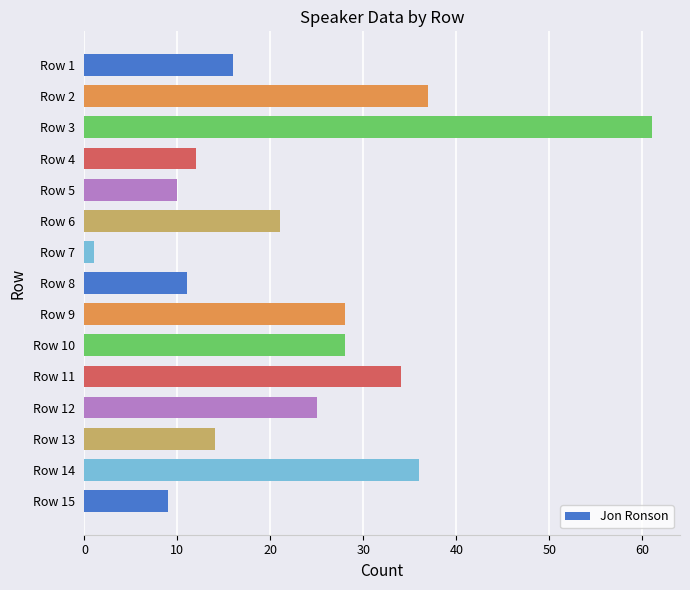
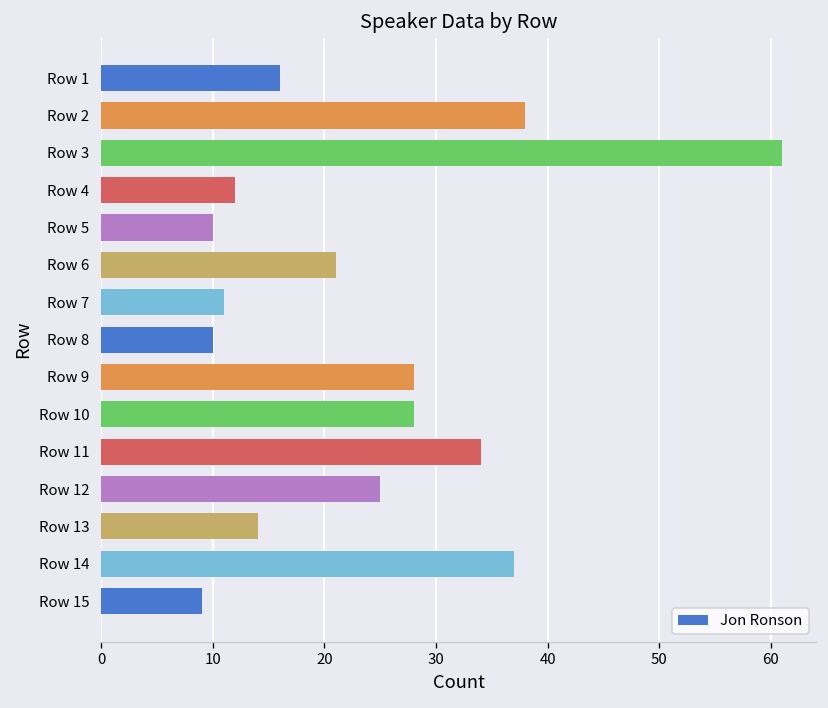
  {
    "Row 1": 16,
-   "Row 2": 37,
+   "Row 2": 38,
    "Row 3": 61,
    "Row 4": 12,
    "Row 5": 10,
    "Row 6": 21,
-   "Row 7": 1,
-   "Row 8": 11,
+   "Row 7": 11,
+   "Row 8": 10,
    "Row 9": 28,
    "Row 10": 28,
    "Row 11": 34,
    "Row 12": 25,
    "Row 13": 14,
-   "Row 14": 36,
+   "Row 14": 37,
    "Row 15": 9
  }
